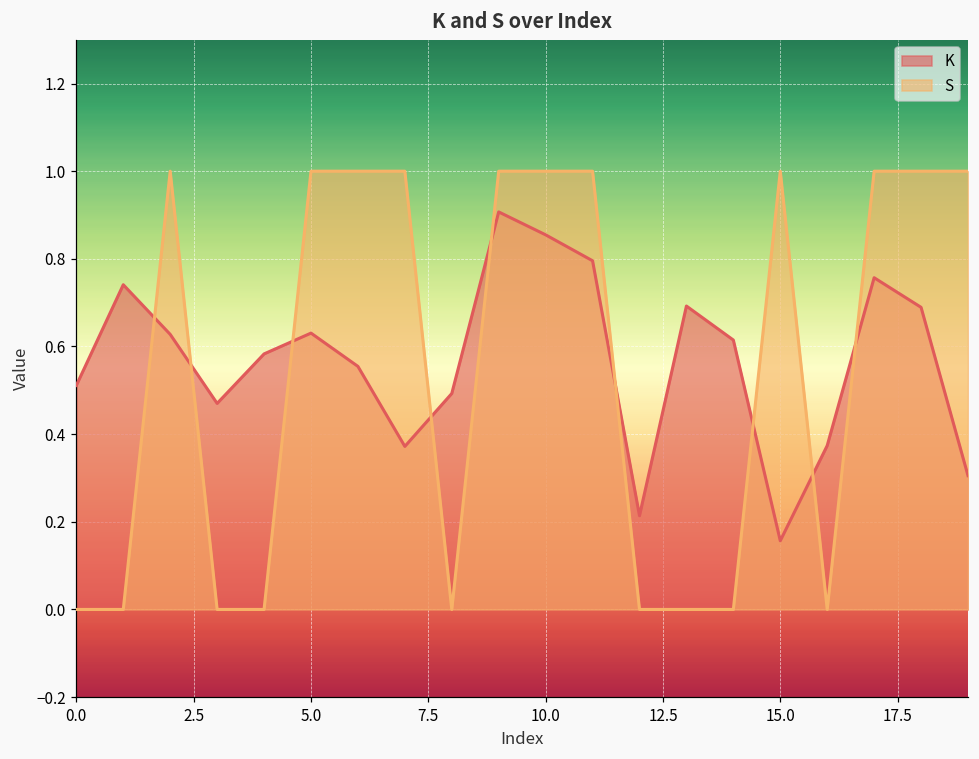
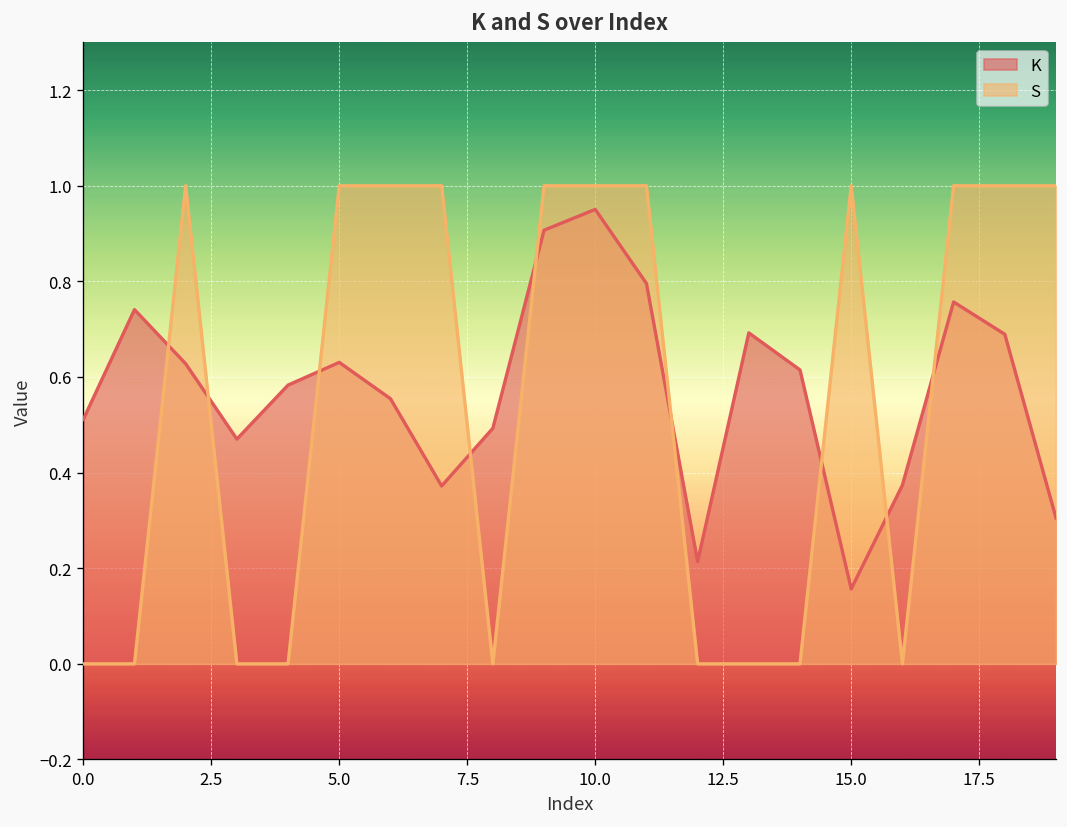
  {
    "K": {
      "0.0": 0.51,
      "5.0": 0.63,
-     "10.0": 0.85,
+     "10.0": 0.95,
      "15.0": 0.16
    },
    "S": {
      "0.0": 0.00,
      "5.0": 1.00,
      "10.0": 1.00,
      "15.0": 1.00
    }
  }
